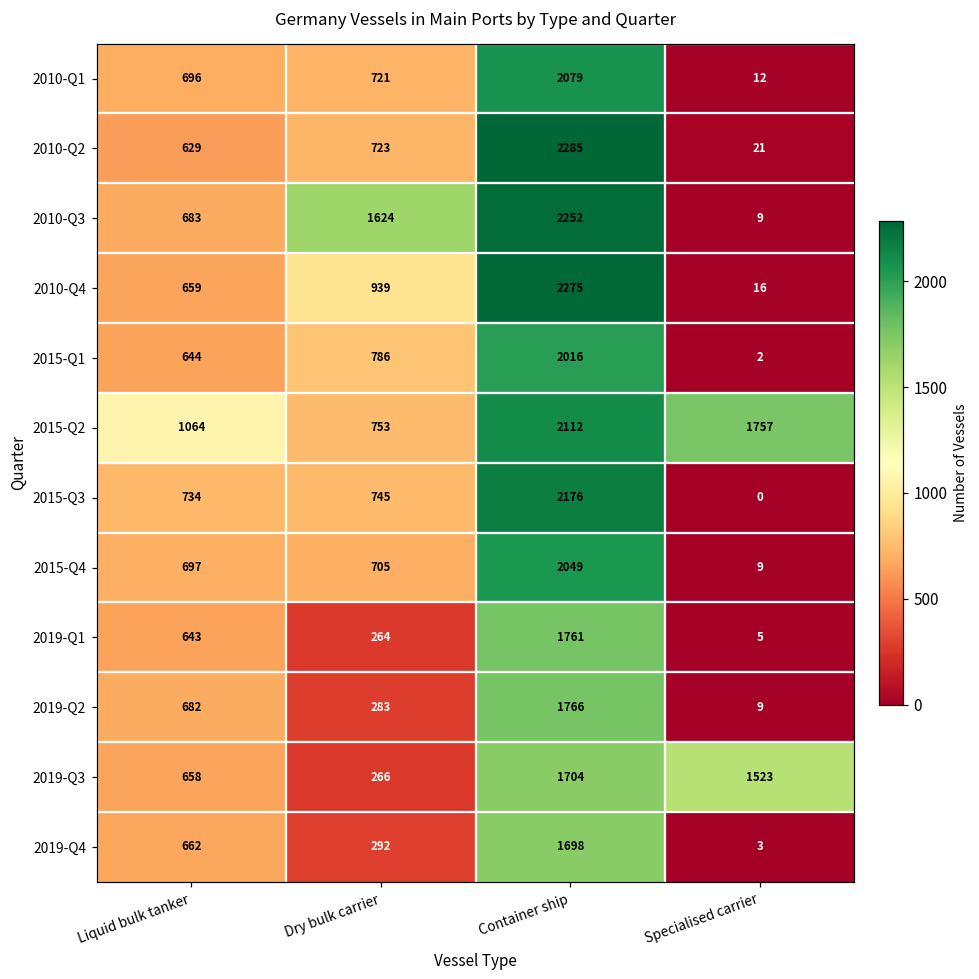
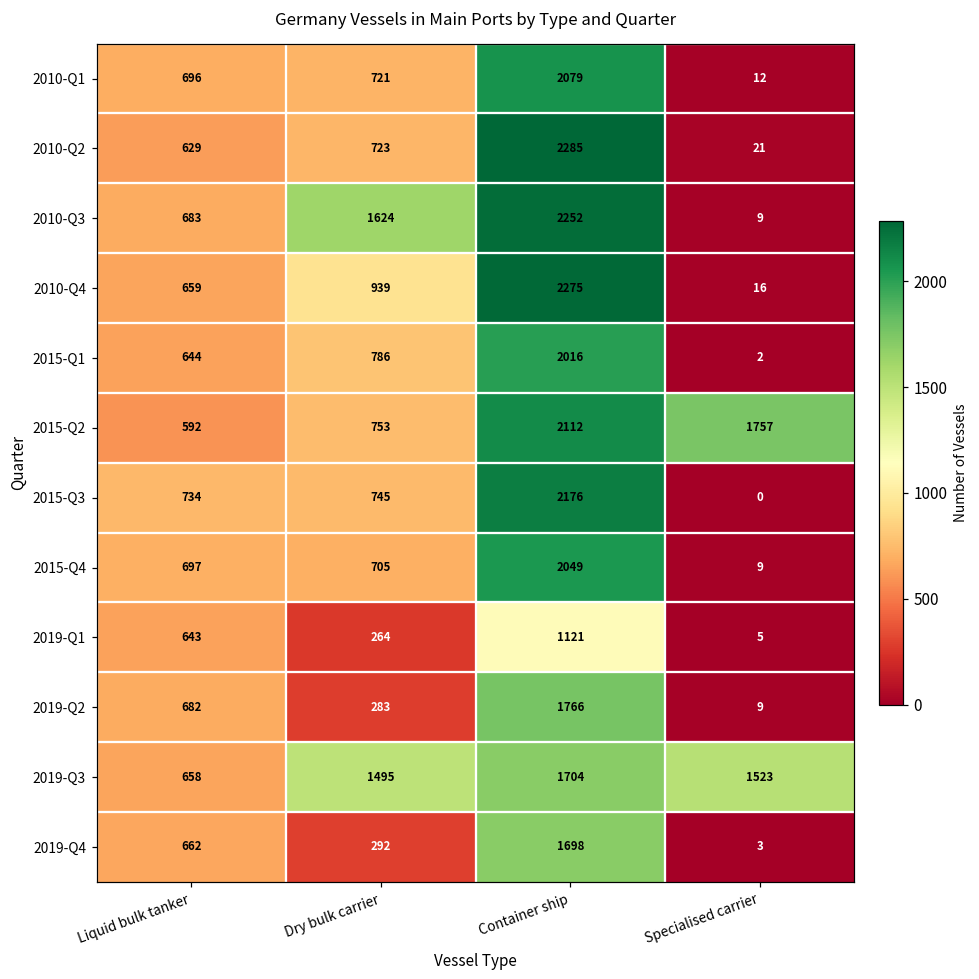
  {
    "2010-Q1": {
      "Liquid bulk tanker": 696,
      "Dry bulk carrier": 721,
      "Container ship": 2079,
      "Specialised carrier": 12
    },
    "2010-Q2": {
      "Liquid bulk tanker": 629,
      "Dry bulk carrier": 723,
      "Container ship": 2285,
      "Specialised carrier": 21
    },
    "2010-Q3": {
      "Liquid bulk tanker": 683,
      "Dry bulk carrier": 1624,
      "Container ship": 2252,
      "Specialised carrier": 9
    },
    "2010-Q4": {
      "Liquid bulk tanker": 659,
      "Dry bulk carrier": 939,
      "Container ship": 2275,
      "Specialised carrier": 16
    },
    "2015-Q1": {
      "Liquid bulk tanker": 644,
      "Dry bulk carrier": 786,
      "Container ship": 2016,
      "Specialised carrier": 2
    },
    "2015-Q2": {
-     "Liquid bulk tanker": 1064,
+     "Liquid bulk tanker": 592,
      "Dry bulk carrier": 753,
      "Container ship": 2112,
      "Specialised carrier": 1757
    },
    "2015-Q3": {
      "Liquid bulk tanker": 734,
      "Dry bulk carrier": 745,
      "Container ship": 2176,
      "Specialised carrier": 0
    },
    "2015-Q4": {
      "Liquid bulk tanker": 697,
      "Dry bulk carrier": 705,
      "Container ship": 2049,
      "Specialised carrier": 9
    },
    "2019-Q1": {
      "Liquid bulk tanker": 643,
      "Dry bulk carrier": 264,
-     "Container ship": 1761,
+     "Container ship": 1121,
      "Specialised carrier": 5
    },
    "2019-Q2": {
      "Liquid bulk tanker": 682,
      "Dry bulk carrier": 283,
      "Container ship": 1766,
      "Specialised carrier": 9
    },
    "2019-Q3": {
      "Liquid bulk tanker": 658,
-     "Dry bulk carrier": 266,
+     "Dry bulk carrier": 1495,
      "Container ship": 1704,
      "Specialised carrier": 1523
    },
    "2019-Q4": {
      "Liquid bulk tanker": 662,
      "Dry bulk carrier": 292,
      "Container ship": 1698,
      "Specialised carrier": 3
    }
  }
